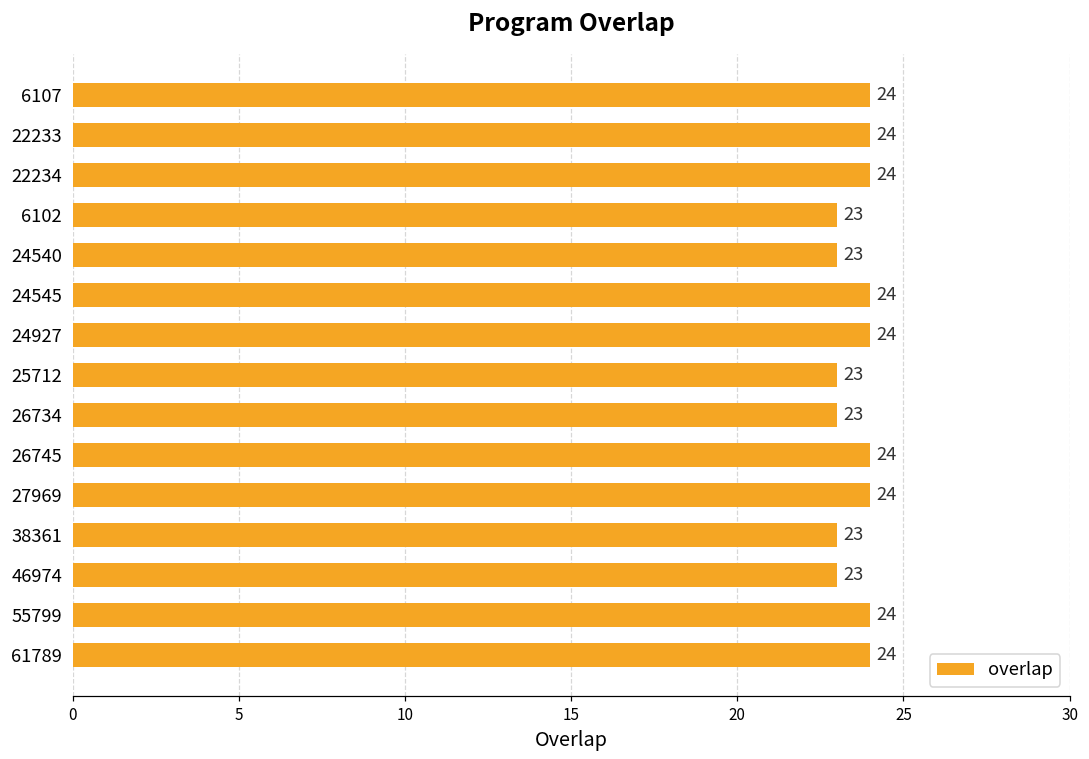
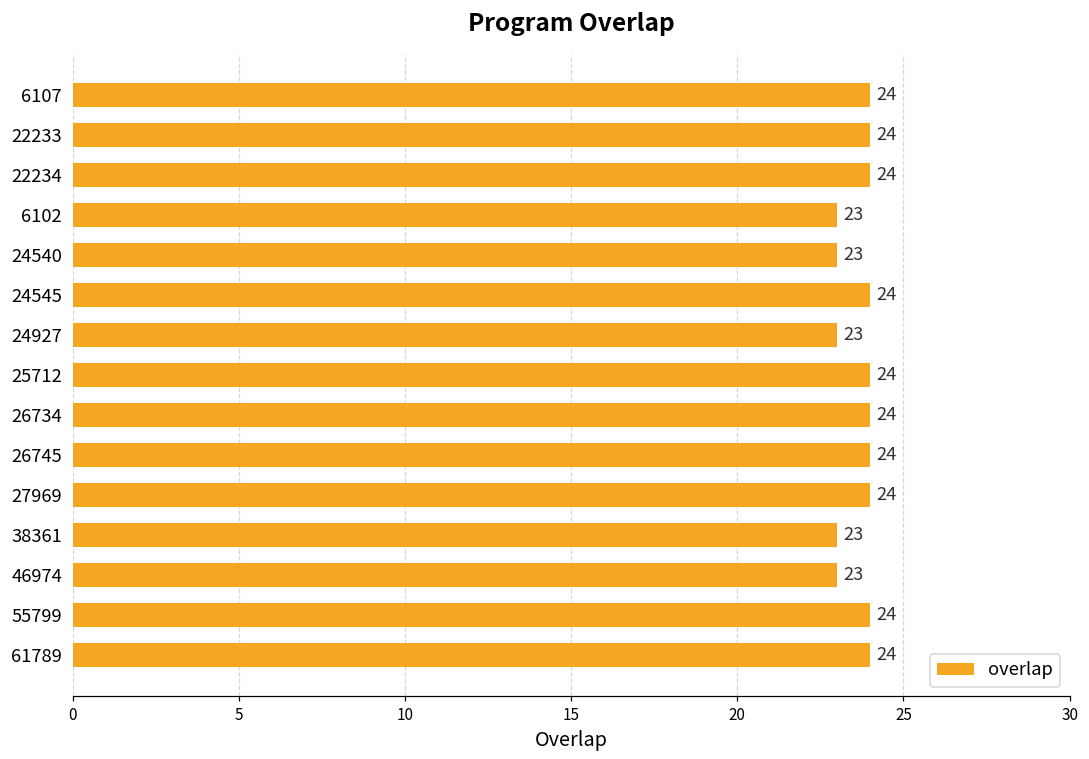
  {
    "6107": 24,
    "22233": 24,
    "22234": 24,
    "6102": 23,
    "24540": 23,
    "24545": 24,
-   "24927": 24,
-   "25712": 23,
-   "26734": 23,
+   "24927": 23,
+   "25712": 24,
+   "26734": 24,
    "26745": 24,
    "27969": 24,
    "38361": 23,
    "46974": 23,
    "55799": 24,
    "61789": 24
  }
